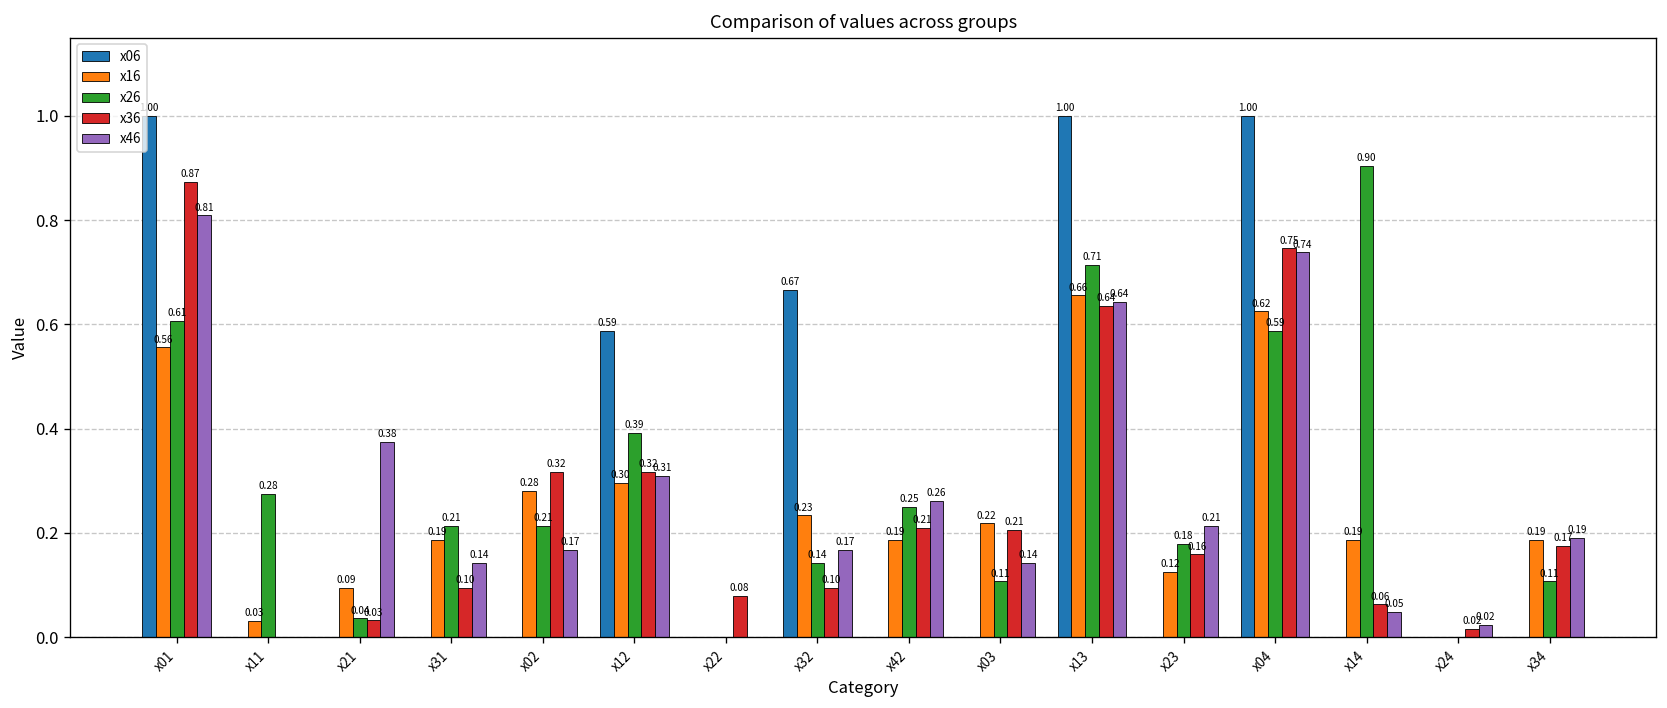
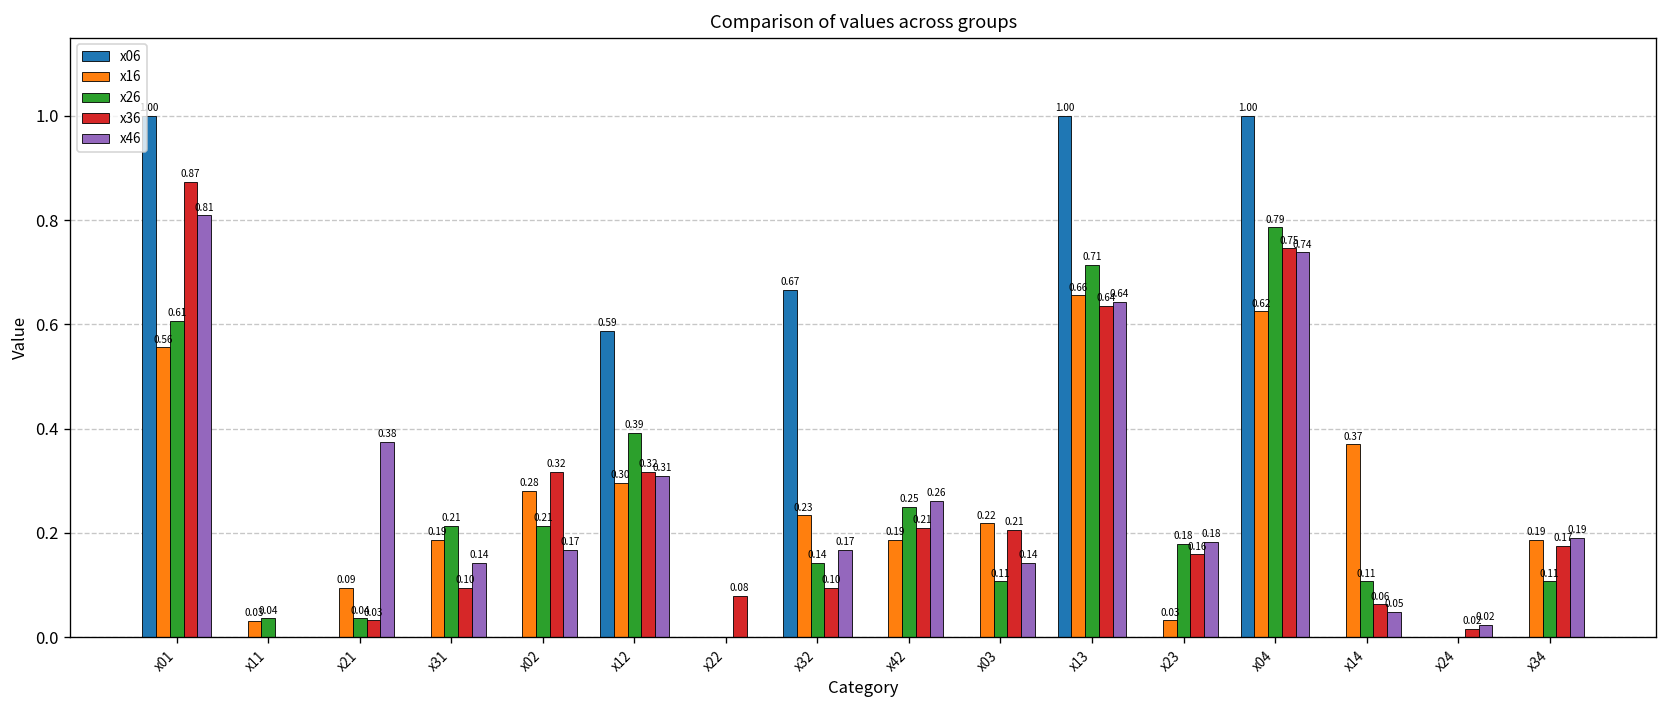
  {
    "x06": {
      "x12": 0.59,
      "x32": 0.67,
      "x13": 1.00,
      "x04": 1.00
    },
    "x16": {
      "x01": 0.56,
      "x21": 0.09,
      "x31": 0.19,
      "x02": 0.28,
      "x12": 0.30,
      "x32": 0.23,
      "x42": 0.19,
      "x03": 0.22,
      "x13": 0.66,
-     "x23": 0.12,
+     "x23": 0.03,
      "x04": 0.62,
-     "x14": 0.19,
+     "x14": 0.37,
      "x34": 0.19
    },
    "x26": {
      "x01": 0.61,
-     "x11": 0.28,
+     "x11": 0.04,
      "x31": 0.21,
      "x02": 0.21,
      "x12": 0.39,
      "x32": 0.14,
      "x42": 0.25,
      "x03": 0.11,
      "x13": 0.71,
      "x23": 0.18,
-     "x04": 0.59,
-     "x14": 0.90,
+     "x04": 0.79,
+     "x14": 0.11,
      "x34": 0.11
    },
    "x36": {
      "x01": 0.87,
      "x31": 0.10,
      "x02": 0.32,
      "x22": 0.08,
      "x32": 0.10,
      "x42": 0.21,
      "x03": 0.21,
      "x23": 0.16,
      "x14": 0.06,
      "x34": 0.17
    },
    "x46": {
      "x01": 0.81,
      "x21": 0.38,
      "x31": 0.14,
      "x02": 0.17,
      "x32": 0.17,
      "x42": 0.26,
      "x03": 0.14,
-     "x23": 0.21,
+     "x23": 0.18,
      "x14": 0.05,
      "x34": 0.19
    }
  }
